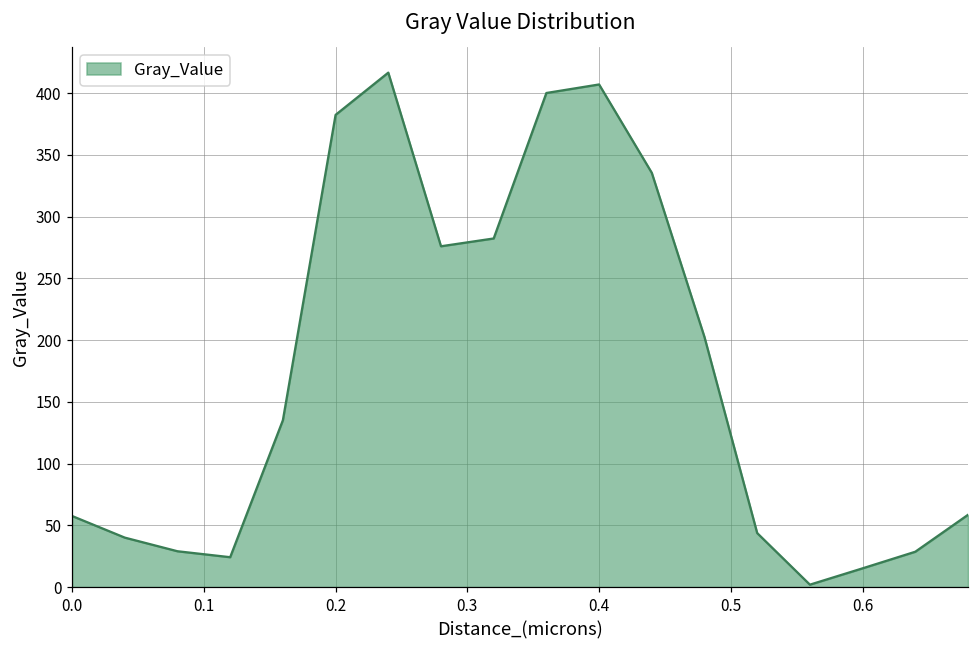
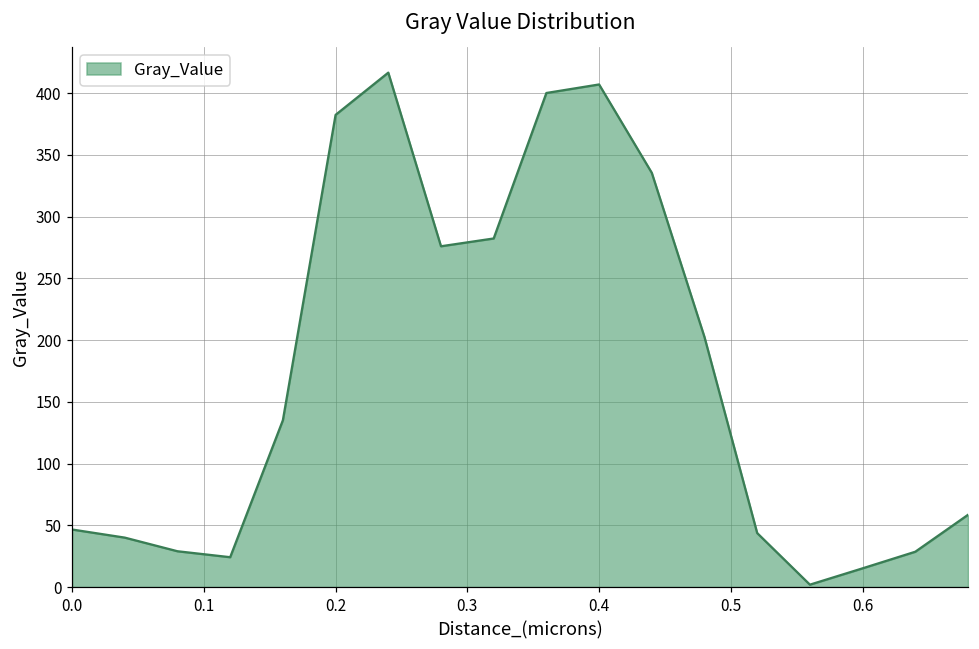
  {
-   "0.0": 58,
+   "0.0": 47,
    "0.2": 382,
    "0.4": 407,
    "0.6": 15
  }
